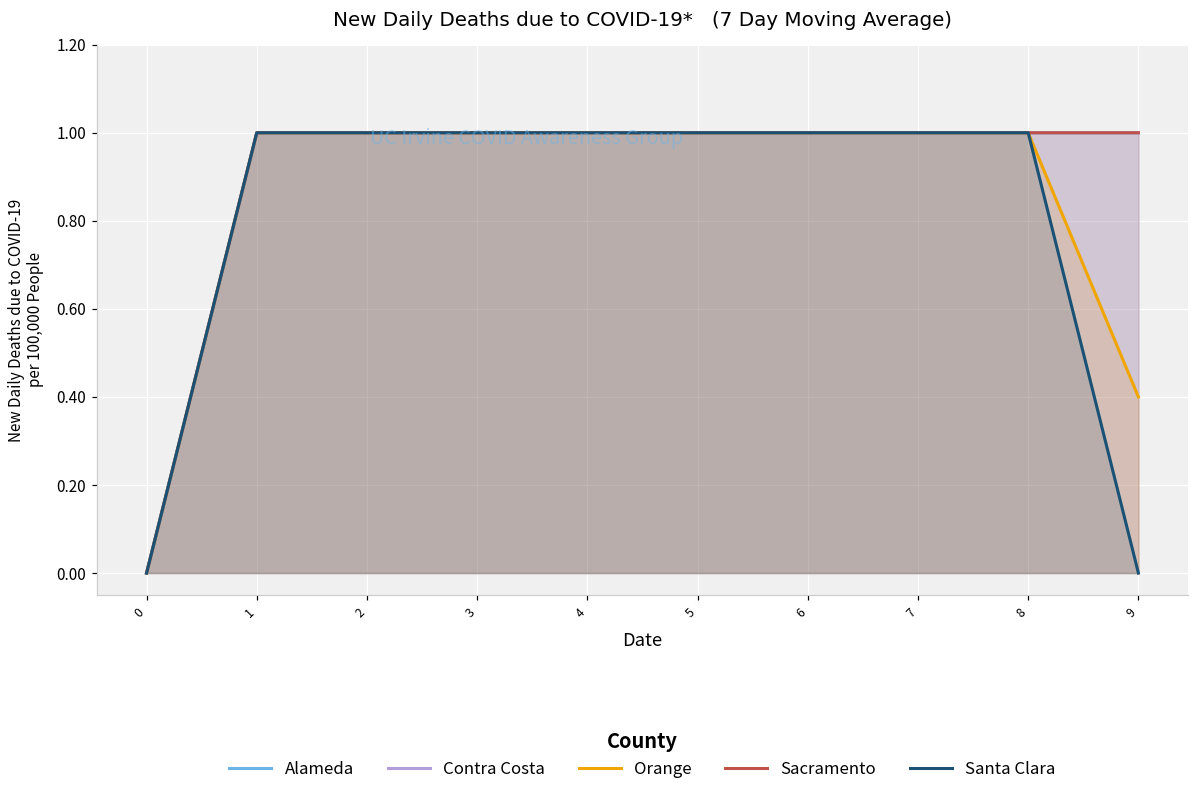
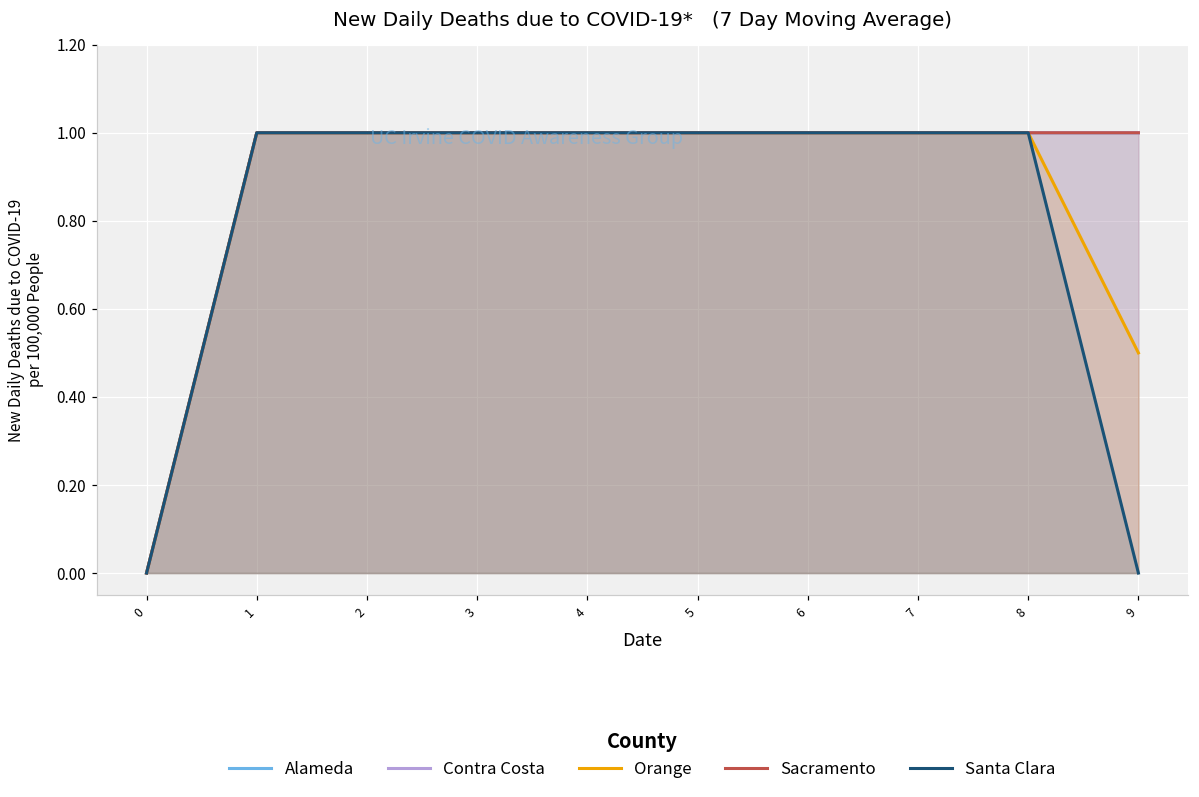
  {
    "Sacramento": {
      "9": 1.0
    },
    "Orange": {
-     "9": 0.4
+     "9": 0.5
    },
    "Santa Clara": {
      "9": 0.0
    }
  }
